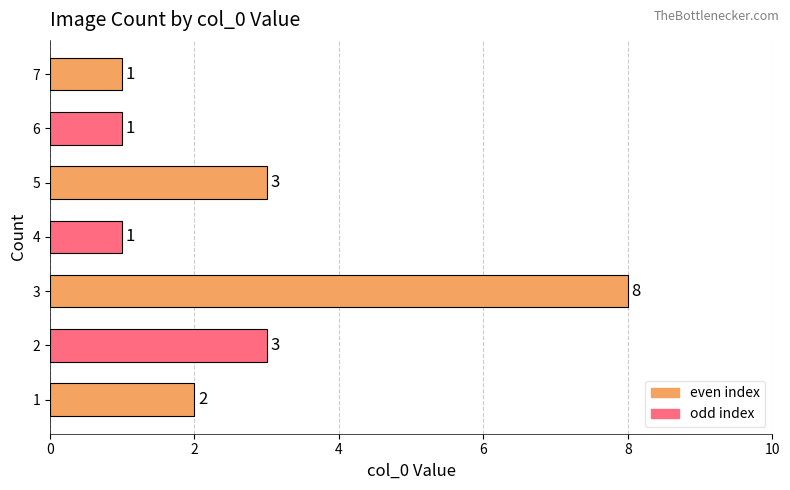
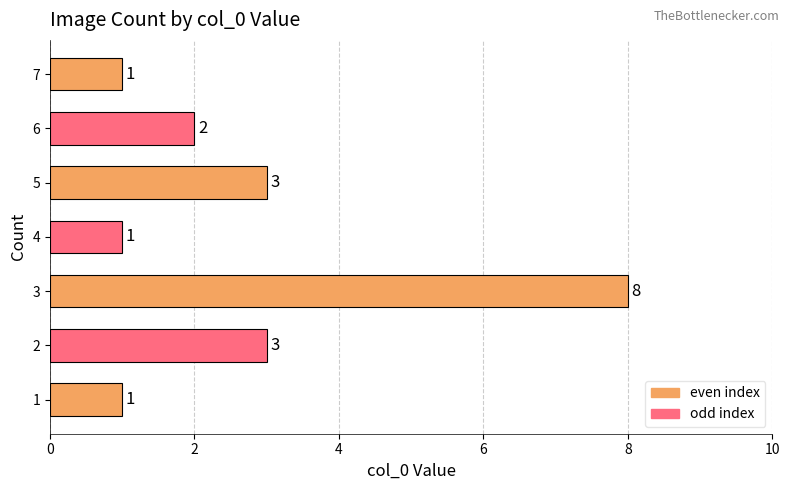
  {
    "7": 1,
-   "6": 1,
+   "6": 2,
    "5": 3,
    "4": 1,
    "3": 8,
    "2": 3,
-   "1": 2
+   "1": 1
  }
